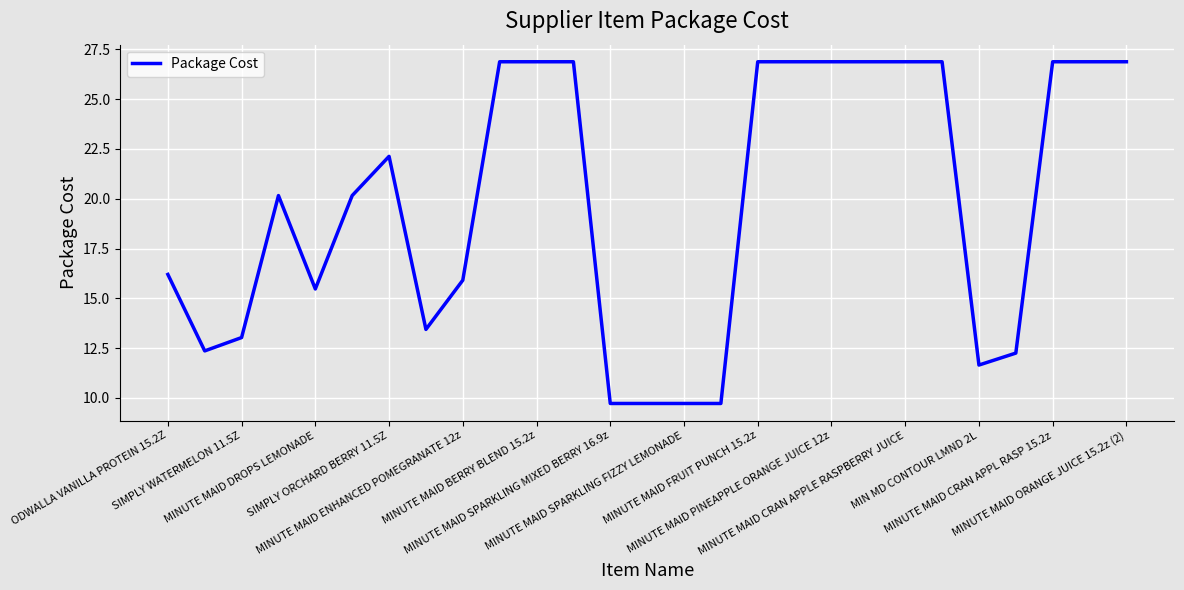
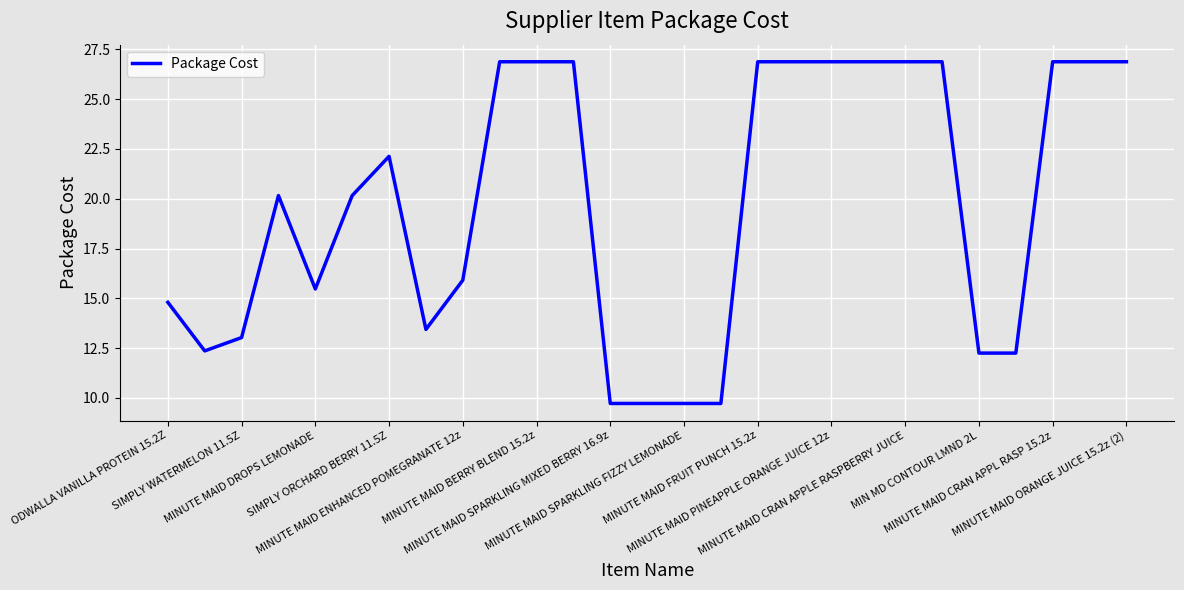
  {
-   "ODWALLA VANILLA PROTEIN 15.2Z": 16.2,
+   "ODWALLA VANILLA PROTEIN 15.2Z": 14.8,
    "SIMPLY WATERMELON 11.5Z": 13.0,
    "MINUTE MAID DROPS LEMONADE": 15.5,
    "SIMPLY ORCHARD BERRY 11.5Z": 22.1,
    "MINUTE MAID ENHANCED POMEGRANATE 12z": 15.9,
    "MINUTE MAID BERRY BLEND 15.2z": 26.9,
    "MINUTE MAID SPARKLING MIXED BERRY 16.9z": 9.7,
    "MINUTE MAID SPARKLING FIZZY LEMONADE": 9.7,
    "MINUTE MAID FRUIT PUNCH 15.2z": 26.9,
    "MINUTE MAID PINEAPPLE ORANGE JUICE 12z": 26.9,
    "MINUTE MAID CRAN APPLE RASPBERRY JUICE": 26.9,
-   "MIN MD CONTOUR LMND 2L": 11.7,
+   "MIN MD CONTOUR LMND 2L": 12.3,
    "MINUTE MAID CRAN APPL RASP 15.2z": 26.9,
    "MINUTE MAID ORANGE JUICE 15.2z (2)": 26.9
  }
